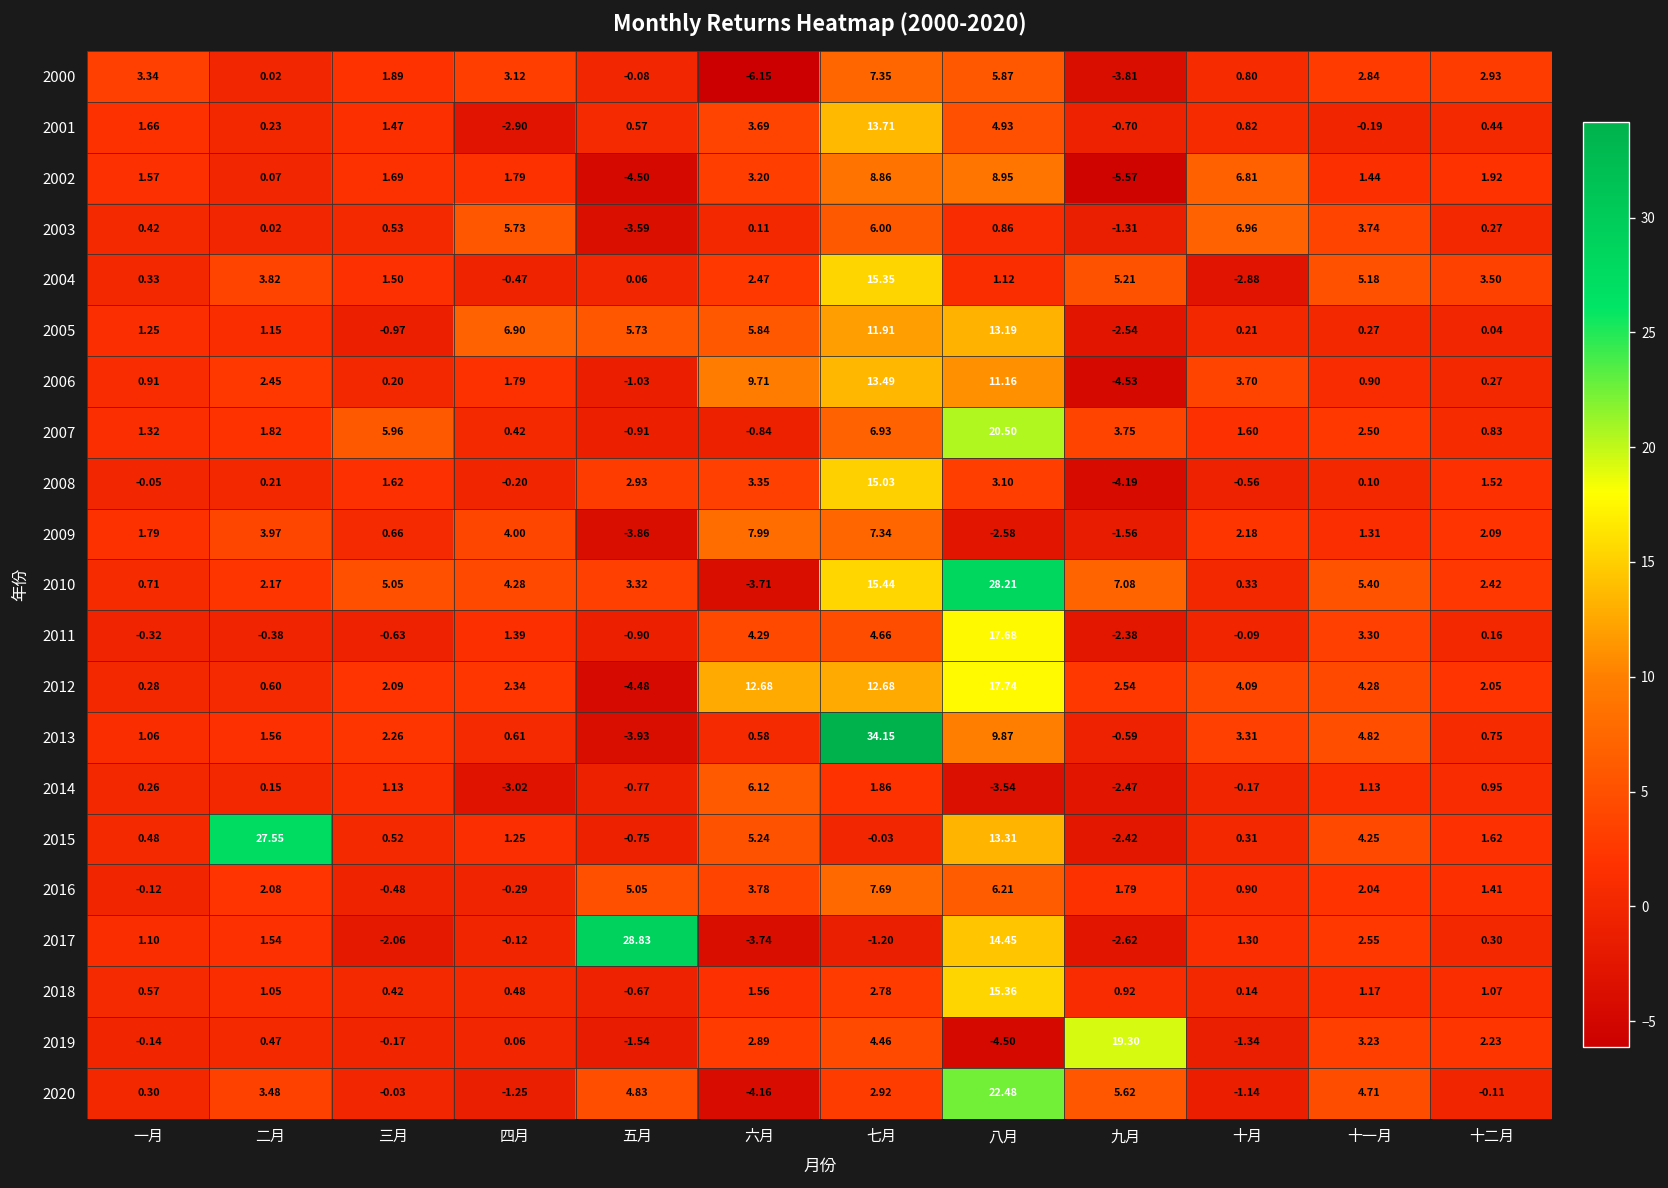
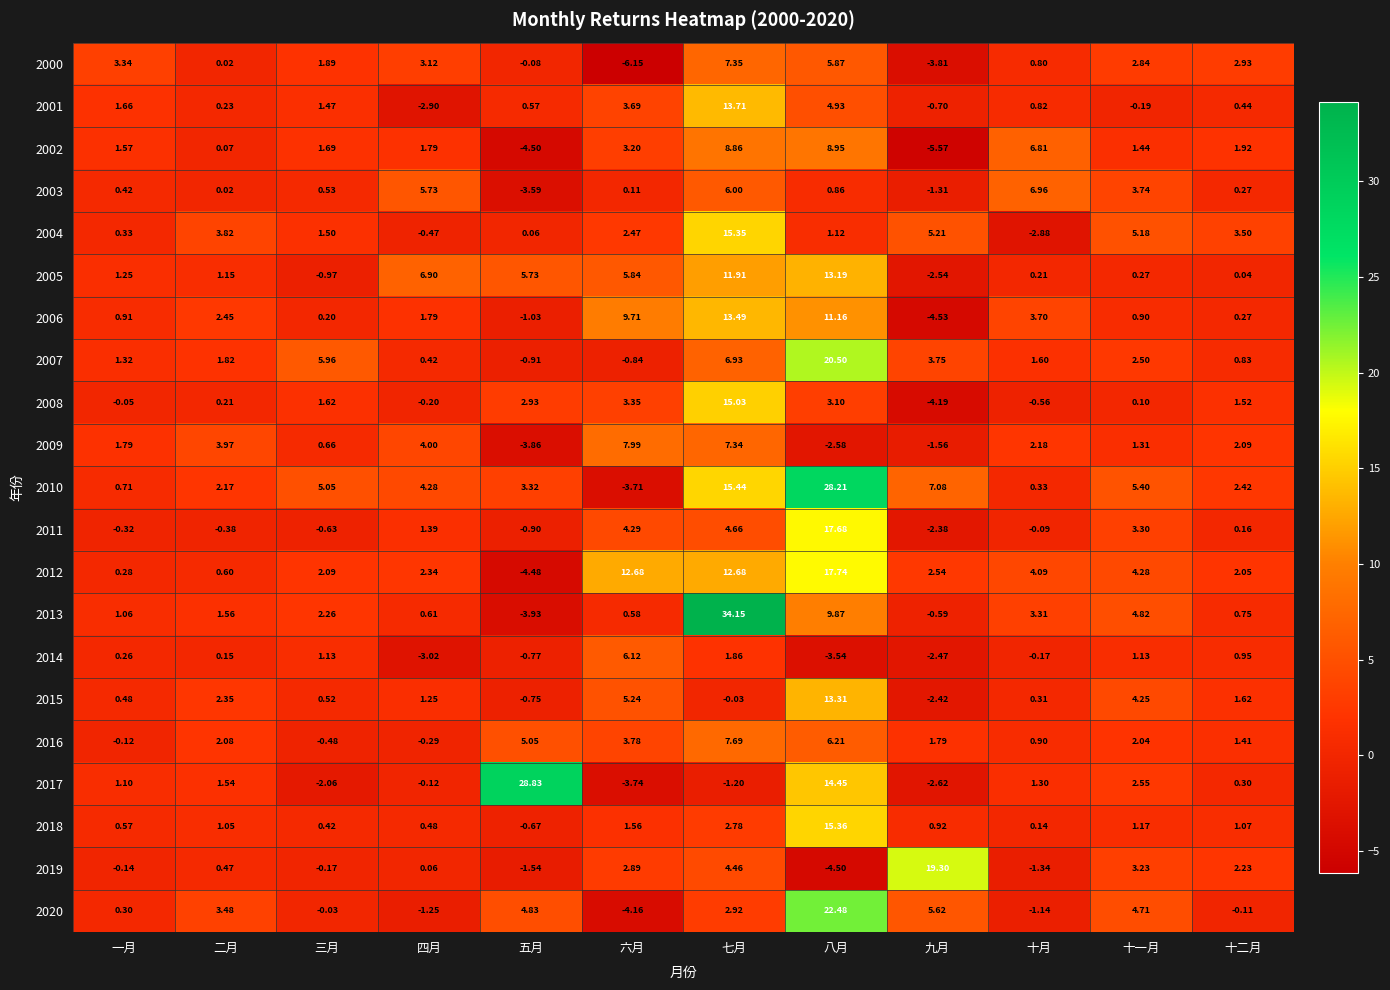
  {
    "2015": {
      "一月": 0.48,
-     "二月": 27.55,
+     "二月": 2.35,
      "三月": 0.52,
      "四月": 1.25,
      "五月": -0.75,
      "六月": 5.24,
      "七月": -0.03,
      "八月": 13.31,
      "九月": -2.42,
      "十月": 0.31,
      "十一月": 4.25,
      "十二月": 1.62
    }
  }
